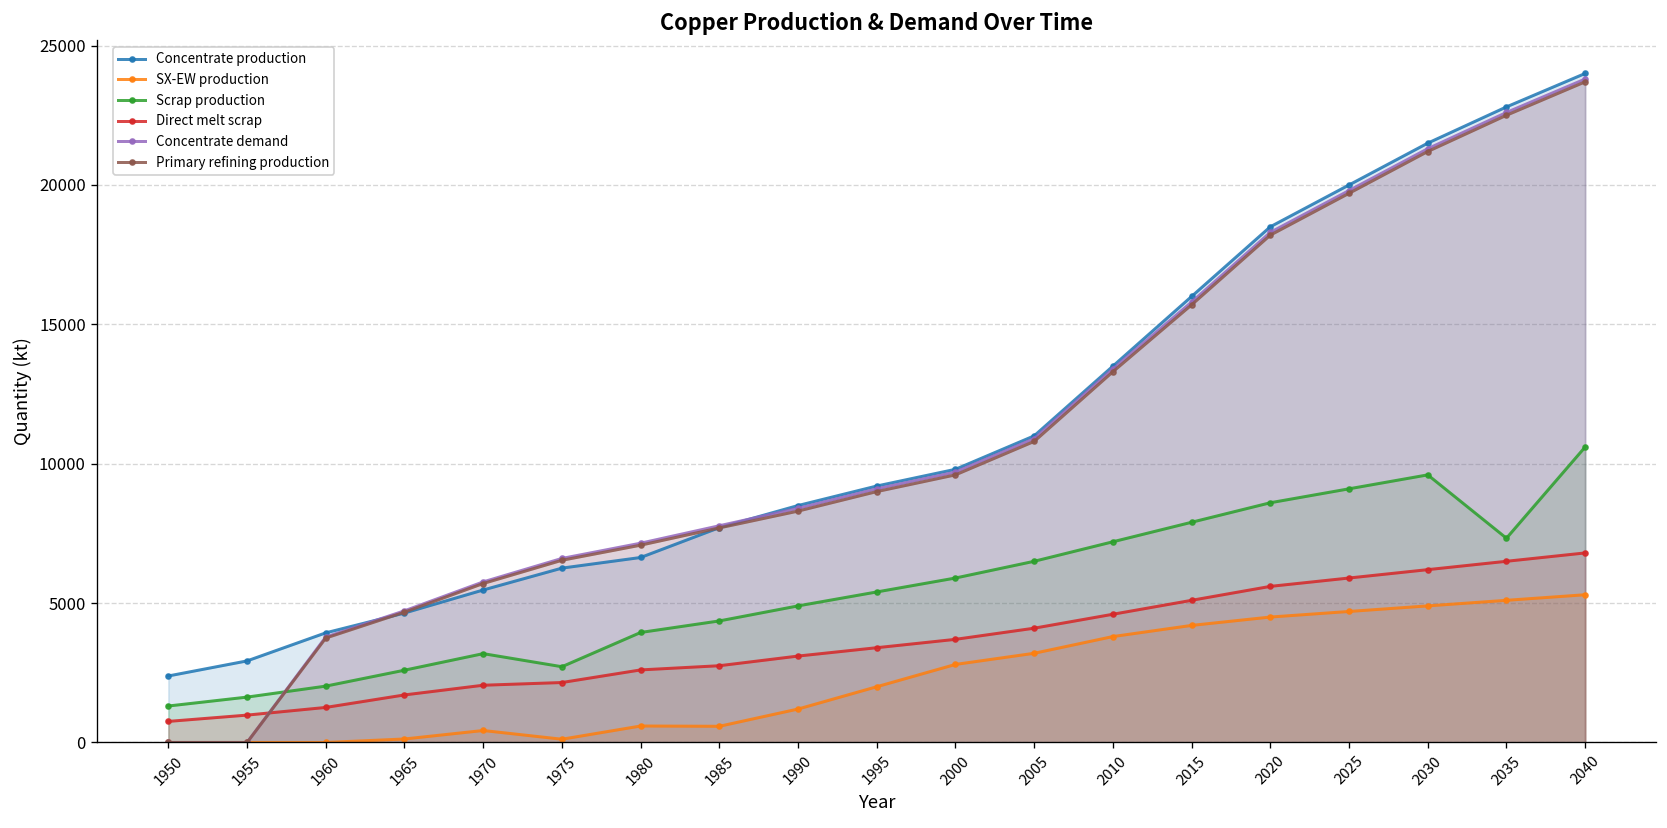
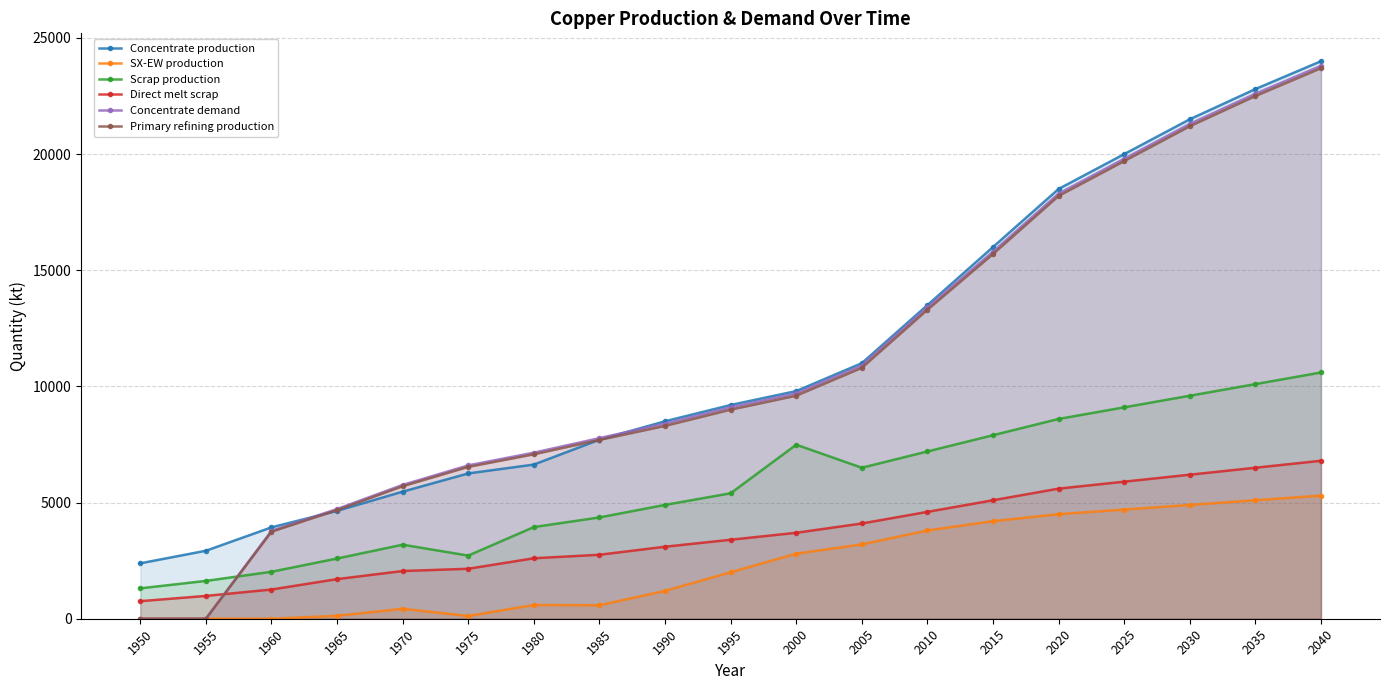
  {
    "Concentrate production": {
      "1950": 2400,
      "1955": 2900,
      "1960": 3900,
      "1970": 5500,
      "1975": 6300,
      "1980": 6600,
      "2015": 16000,
      "2020": 18500,
      "2025": 20000,
      "2030": 21500,
      "2035": 22800,
      "2040": 24000
    },
    "SX-EW production": {
      "1960": 0,
      "1965": 100,
      "1970": 400,
      "1975": 100,
      "1980": 600,
      "1985": 600,
      "1990": 1200,
      "1995": 2000,
      "2000": 2800,
      "2005": 3200,
      "2010": 3800,
      "2015": 4200,
      "2020": 4500,
      "2025": 4700,
      "2030": 4900,
      "2035": 5100,
      "2040": 5300
    },
    "Scrap production": {
      "1950": 1300,
      "1955": 1600,
      "1960": 2000,
      "1965": 2600,
      "1970": 3200,
      "1975": 2700,
      "1980": 3900,
      "1985": 4400,
      "1990": 4900,
      "1995": 5400,
-     "2000": 5900,
+     "2000": 7500,
      "2005": 6500,
      "2010": 7200,
      "2015": 7900,
      "2020": 8600,
      "2025": 9100,
      "2030": 9600,
-     "2035": 7300,
+     "2035": 10100,
      "2040": 10600
    },
    "Direct melt scrap": {
      "1950": 800,
      "1955": 1000,
      "1960": 1300,
      "1965": 1700,
      "1970": 2100,
      "1975": 2200,
      "1980": 2600,
      "1985": 2800,
      "1990": 3100,
      "1995": 3400,
      "2000": 3700,
      "2005": 4100,
      "2010": 4600,
      "2015": 5100,
      "2020": 5600,
      "2025": 5900,
      "2030": 6200,
      "2035": 6500,
      "2040": 6800
    }
  }
